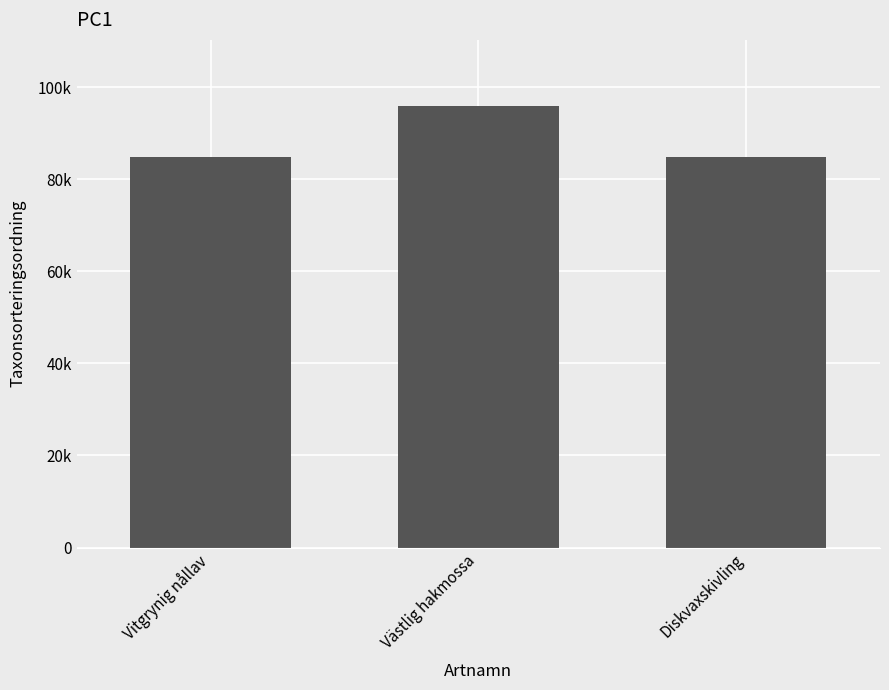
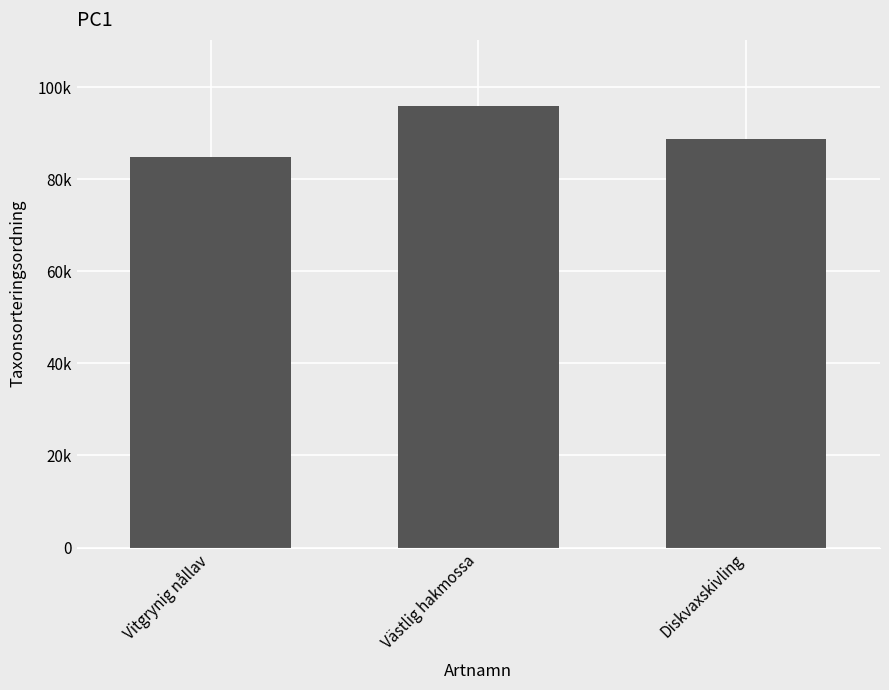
  {
    "Vitgrynig nållav": 85000,
    "Västlig hakmossa": 96000,
-   "Diskvaxskivling": 85000
+   "Diskvaxskivling": 89000
  }
